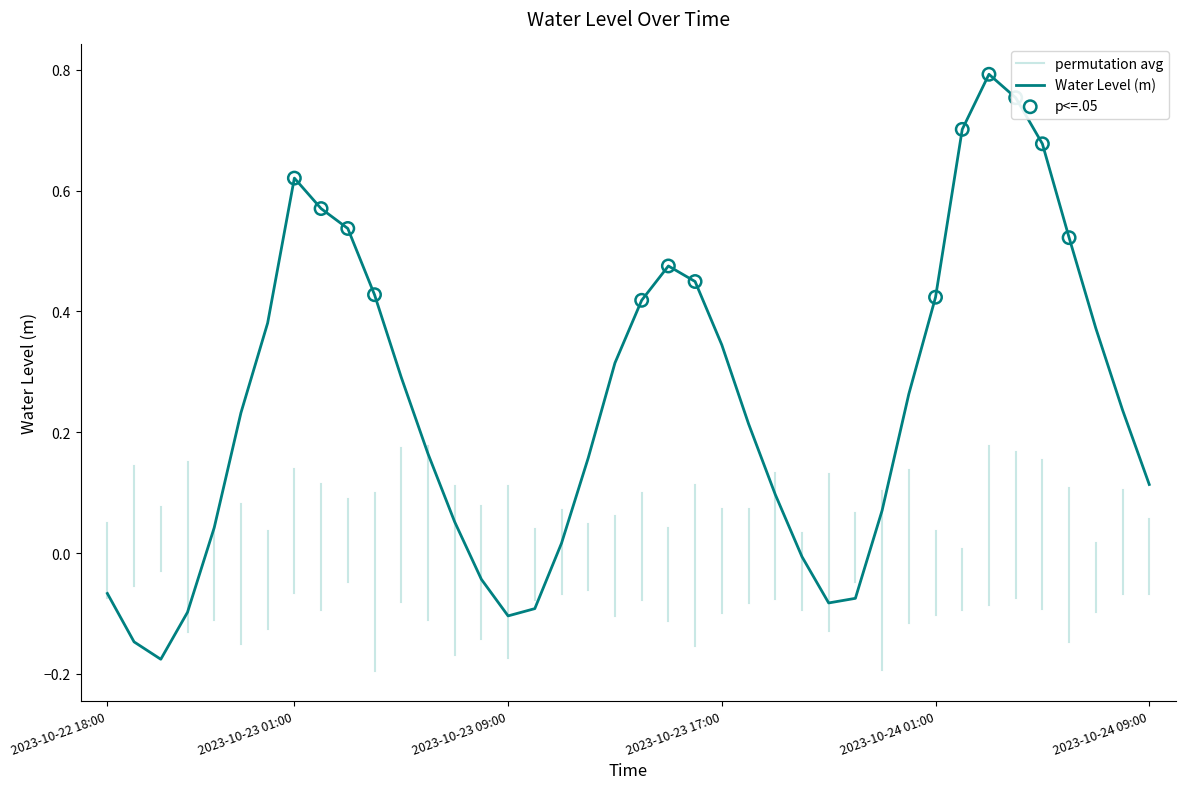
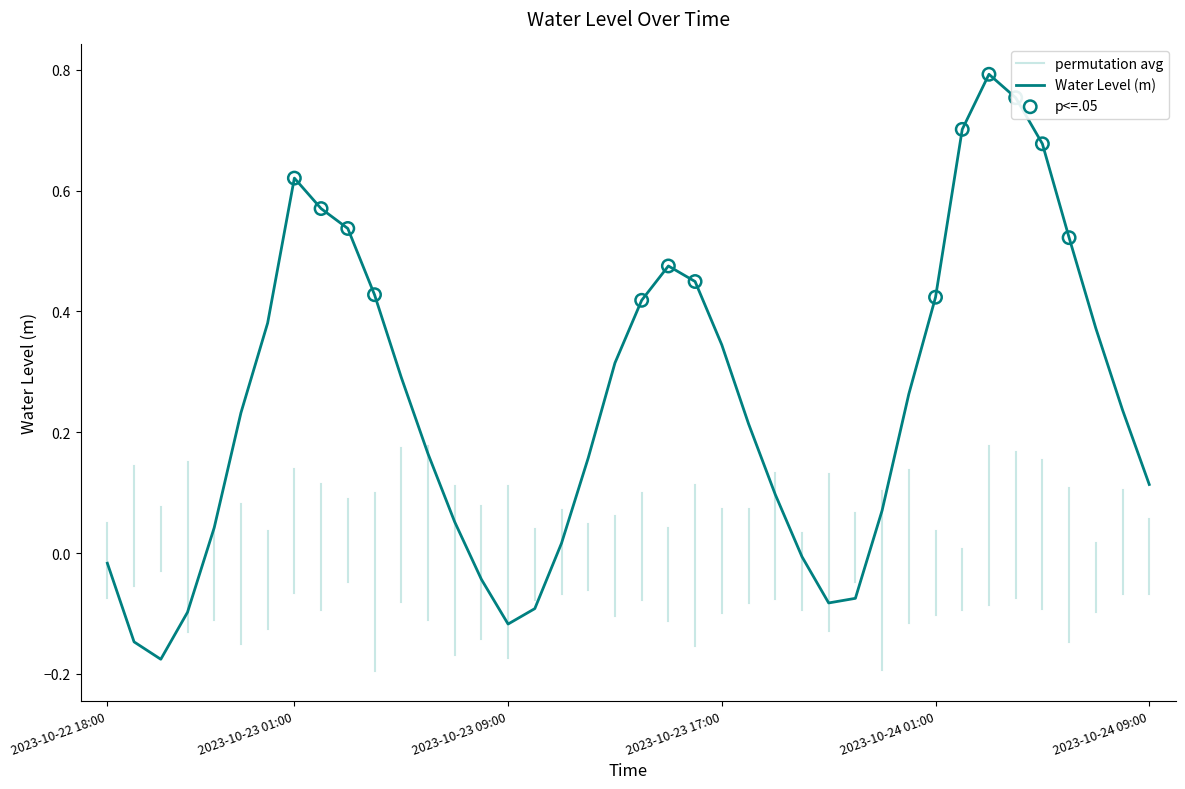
  {
    "Water Level (m)": {
-     "2023-10-22 18:00": -0.07,
-     "2023-10-23 09:00": -0.10,
+     "2023-10-22 18:00": -0.02,
+     "2023-10-23 09:00": -0.12,
      "2023-10-23 17:00": 0.34,
      "2023-10-24 09:00": 0.11
    }
  }
